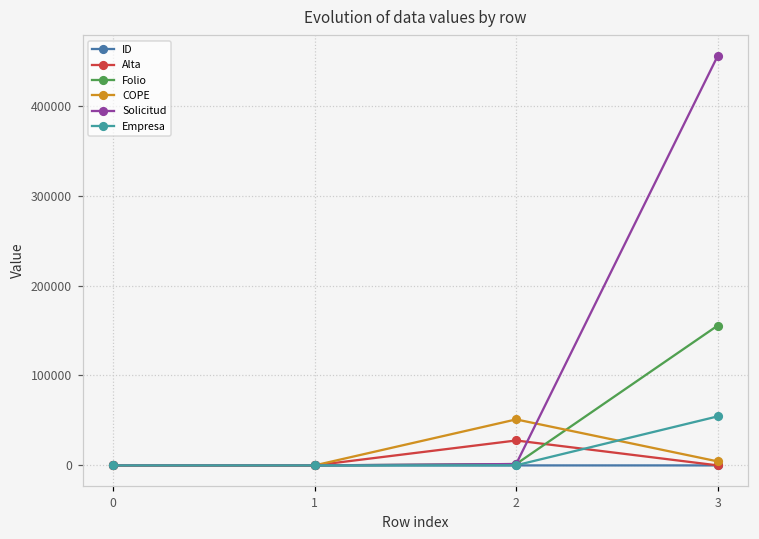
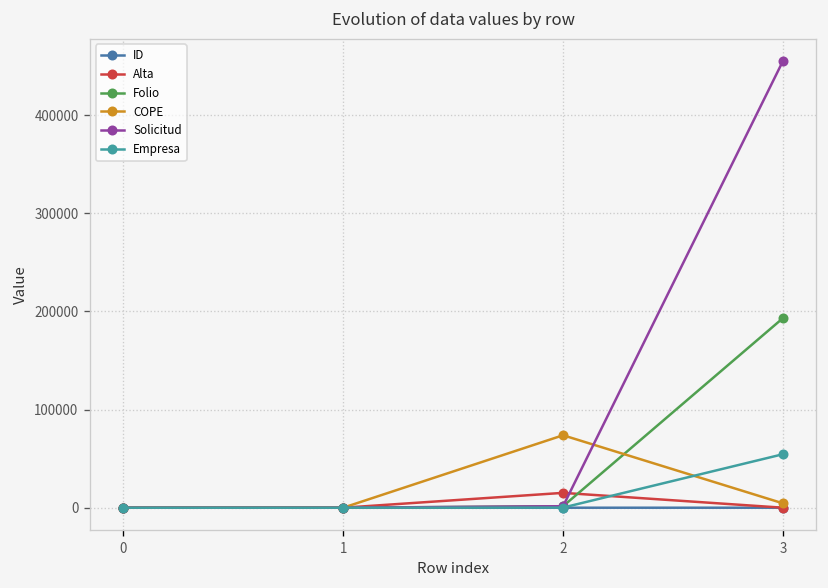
  {
    "Alta": {
-     "2": 30000
+     "2": 20000
    },
    "Folio": {
-     "3": 160000
+     "3": 190000
    },
    "COPE": {
-     "2": 50000,
+     "2": 70000,
      "3": 0
    },
    "Solicitud": {
      "3": 460000
    }
  }
